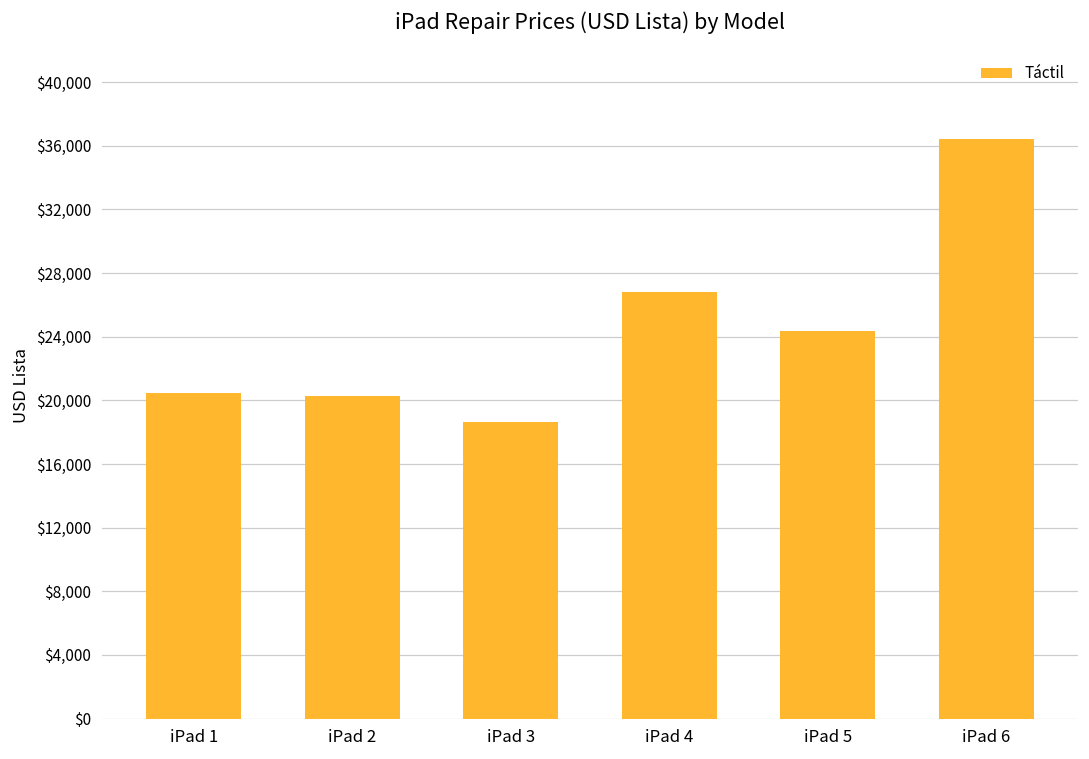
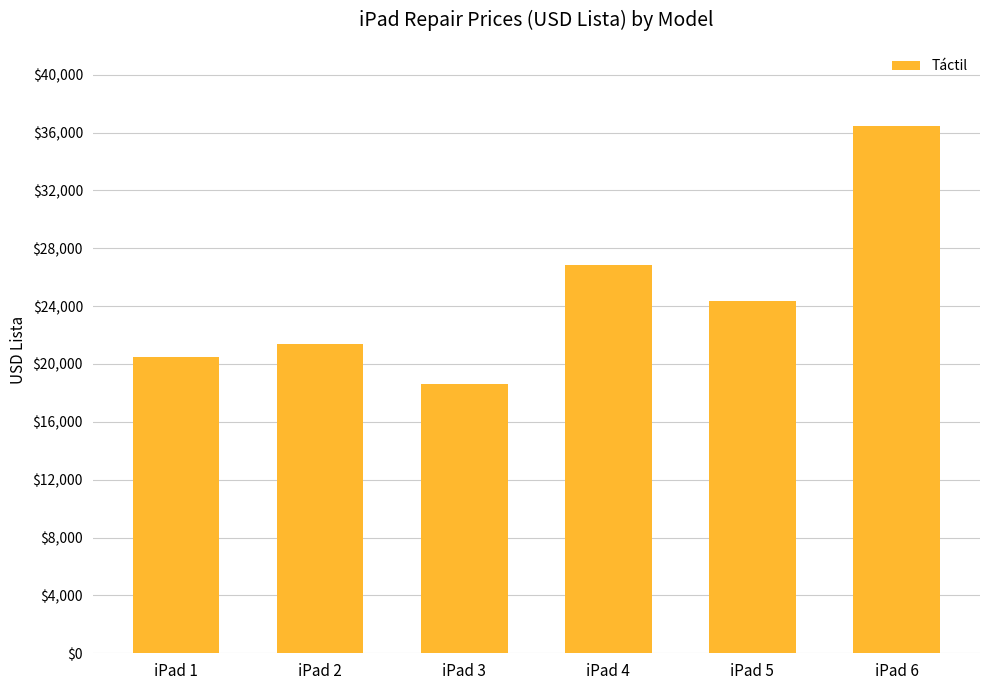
  {
    "iPad 1": "$20,500",
-   "iPad 2": "$20,200",
+   "iPad 2": "$21,400",
    "iPad 3": "$18,600",
    "iPad 4": "$26,800",
    "iPad 5": "$24,400",
    "iPad 6": "$36,500"
  }
